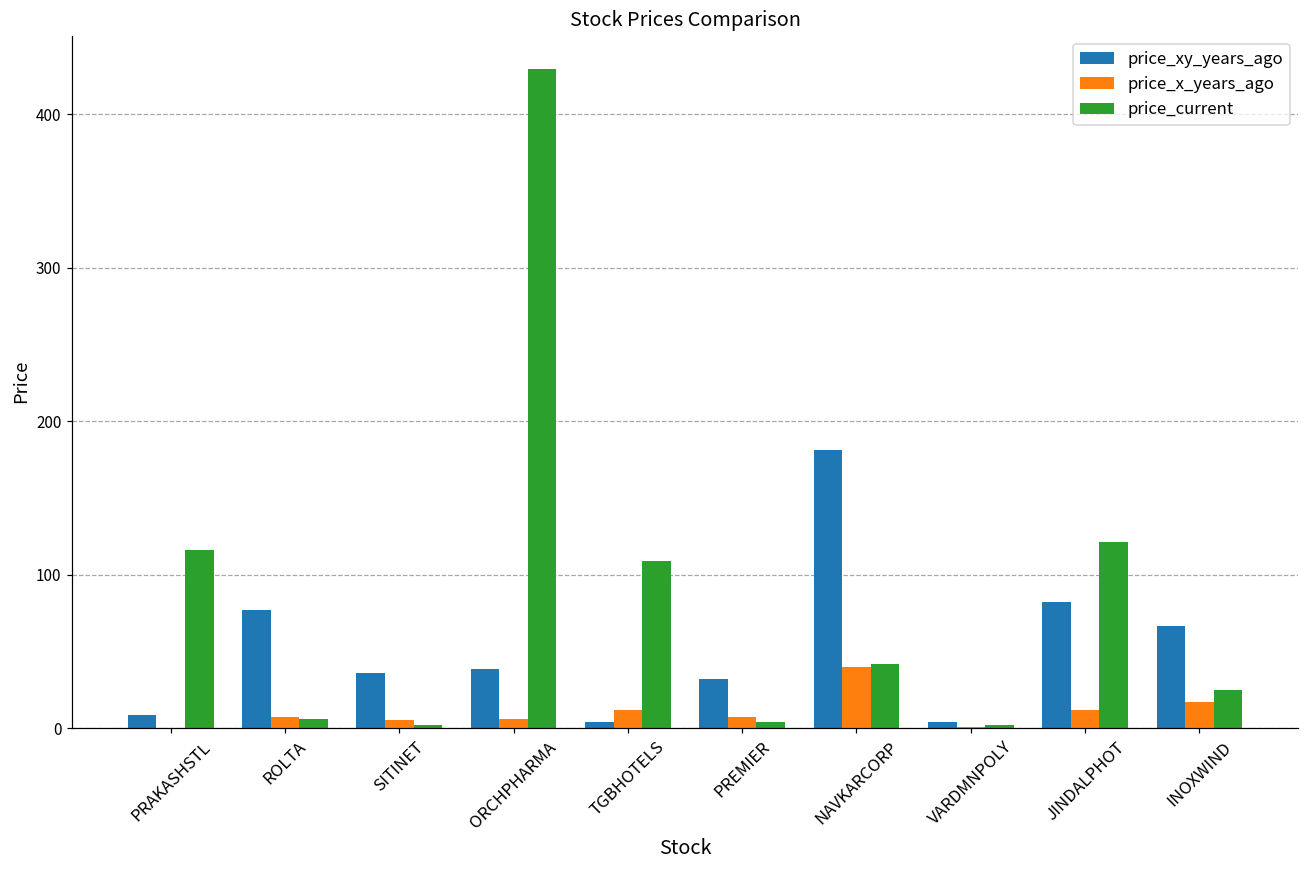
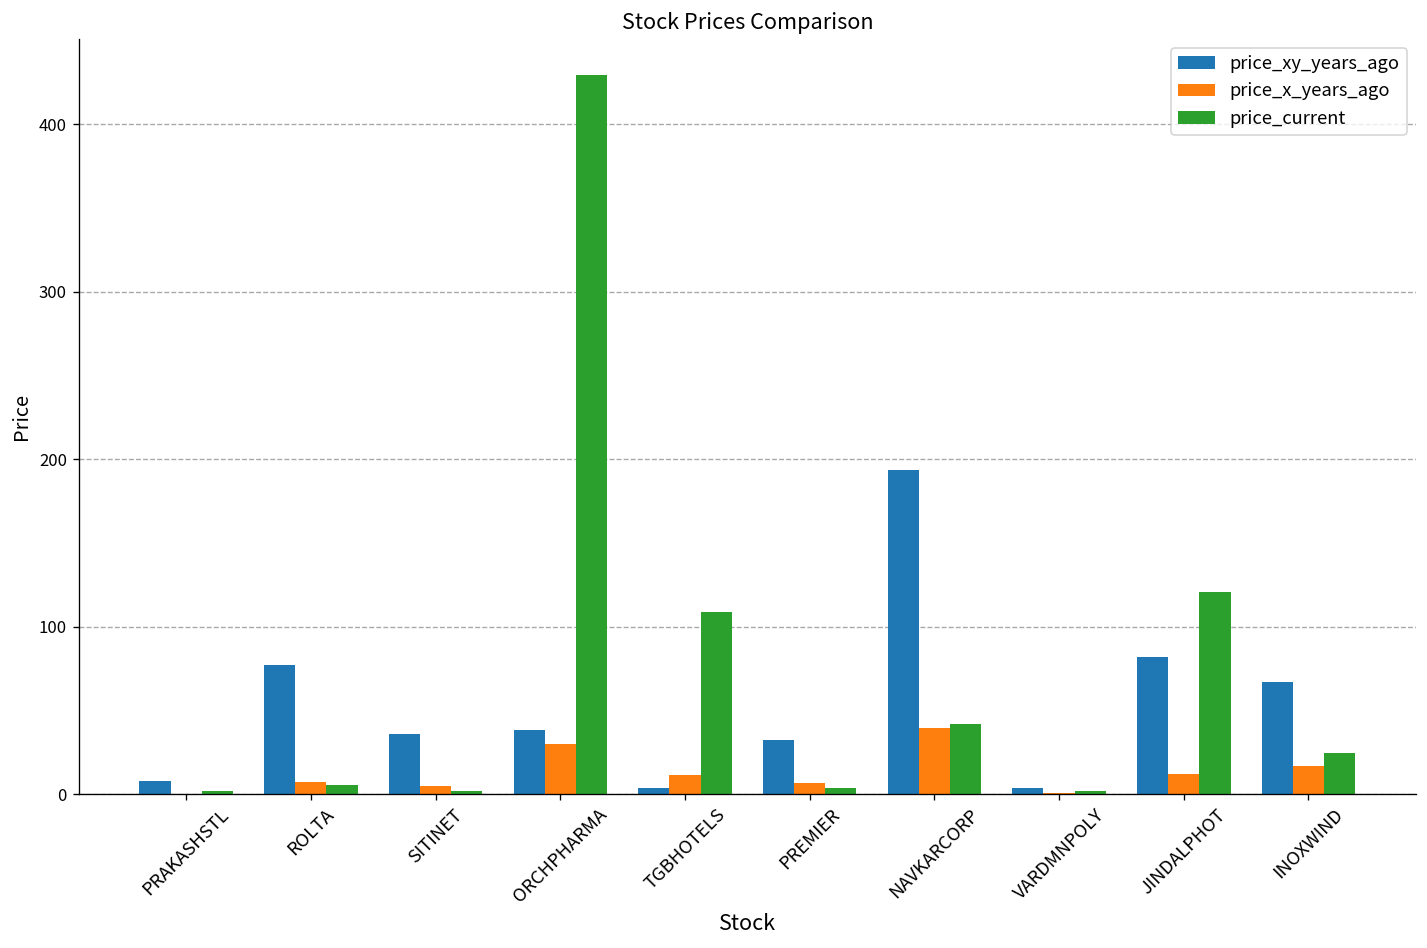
  {
    "price_xy_years_ago": {
      "PRAKASHSTL": 8,
      "ROLTA": 77,
      "SITINET": 36,
      "ORCHPHARMA": 38,
      "TGBHOTELS": 4,
      "PREMIER": 32,
-     "NAVKARCORP": 181,
+     "NAVKARCORP": 194,
      "VARDMNPOLY": 4,
      "JINDALPHOT": 82,
      "INOXWIND": 67
    },
    "price_x_years_ago": {
      "ROLTA": 7,
      "SITINET": 5,
-     "ORCHPHARMA": 6,
+     "ORCHPHARMA": 30,
      "TGBHOTELS": 12,
      "PREMIER": 7,
      "NAVKARCORP": 40,
      "JINDALPHOT": 12,
      "INOXWIND": 17
    },
    "price_current": {
-     "PRAKASHSTL": 116,
+     "PRAKASHSTL": 2,
      "ROLTA": 6,
      "SITINET": 2,
      "ORCHPHARMA": 430,
      "TGBHOTELS": 109,
      "PREMIER": 4,
      "NAVKARCORP": 42,
      "VARDMNPOLY": 2,
      "JINDALPHOT": 121,
      "INOXWIND": 25
    }
  }
